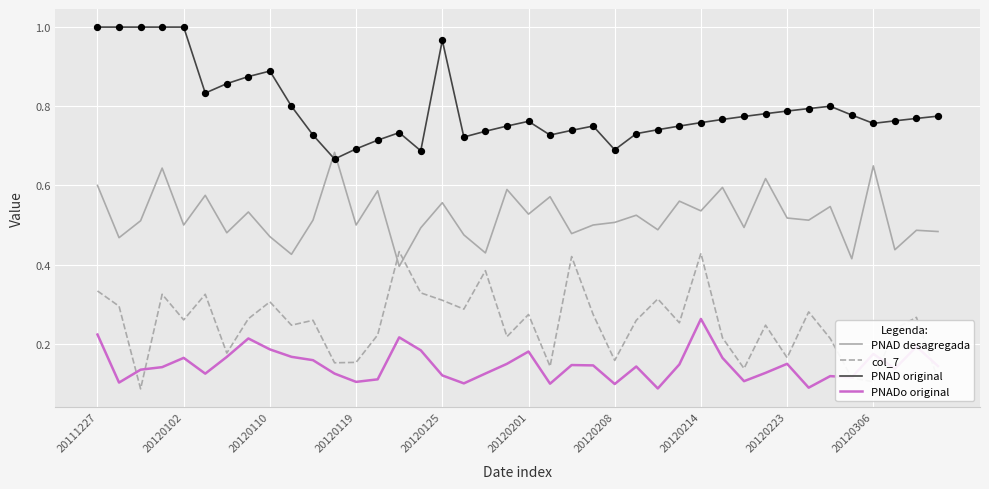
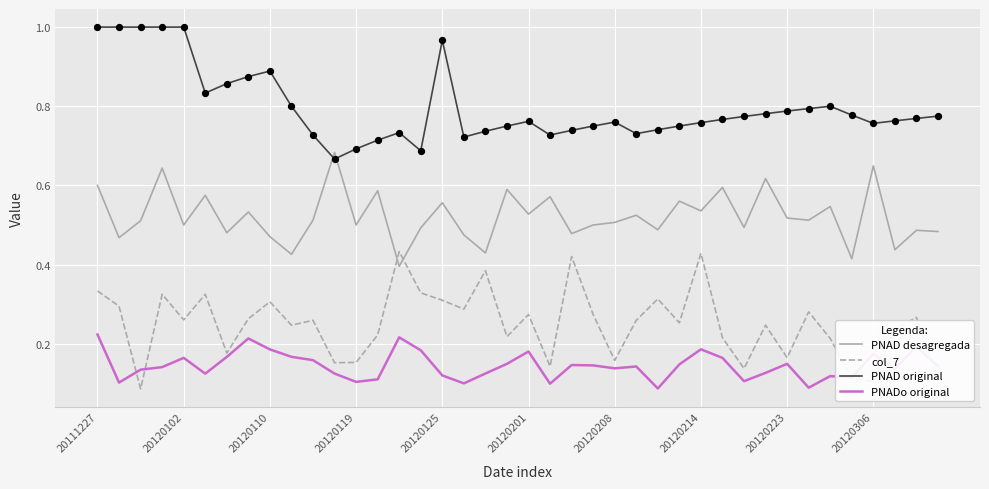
  {
    "PNAD original": {
      "20111227": 1.00,
      "20120102": 1.00,
      "20120110": 0.89,
      "20120119": 0.69,
      "20120125": 0.97,
      "20120201": 0.76,
-     "20120208": 0.69,
+     "20120208": 0.76,
      "20120214": 0.76,
      "20120223": 0.79,
      "20120306": 0.76
    },
    "PNADo original": {
      "20111227": 0.22,
      "20120102": 0.16,
      "20120110": 0.19,
      "20120119": 0.10,
      "20120125": 0.12,
      "20120201": 0.18,
-     "20120208": 0.10,
-     "20120214": 0.26,
+     "20120208": 0.14,
+     "20120214": 0.19,
      "20120223": 0.15
    }
  }
